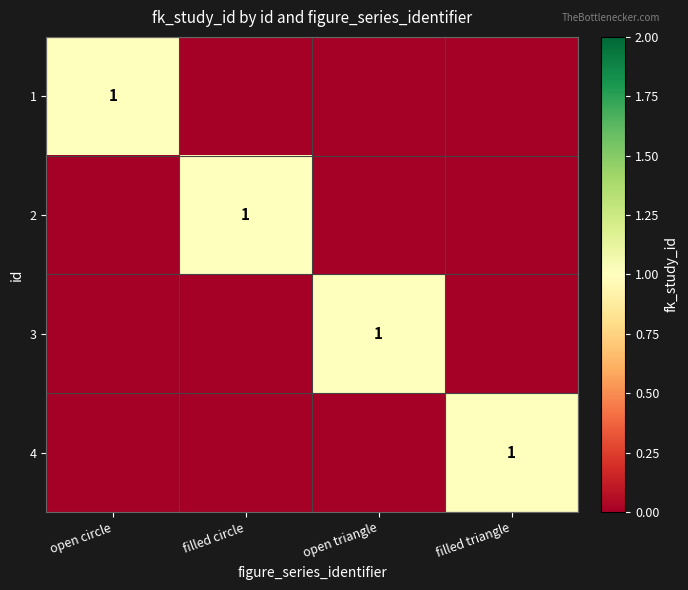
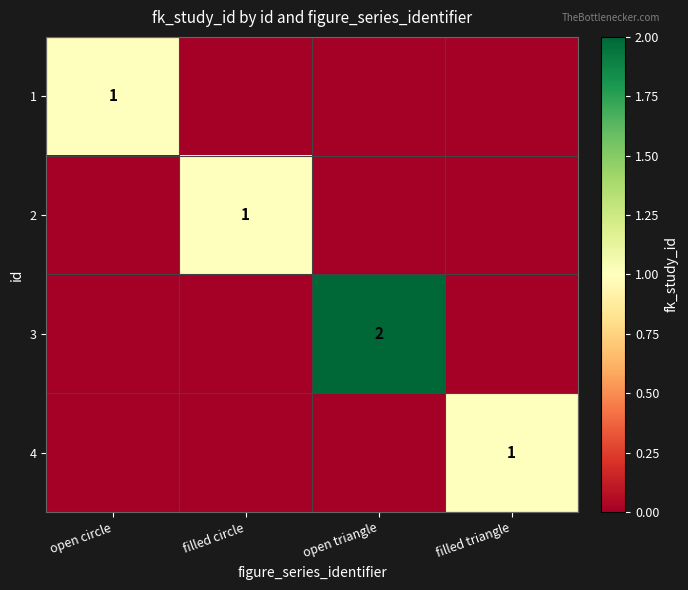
  {
    "1": {
      "open circle": 1
    },
    "2": {
      "filled circle": 1
    },
    "3": {
-     "open triangle": 1
+     "open triangle": 2
    },
    "4": {
      "filled triangle": 1
    }
  }
